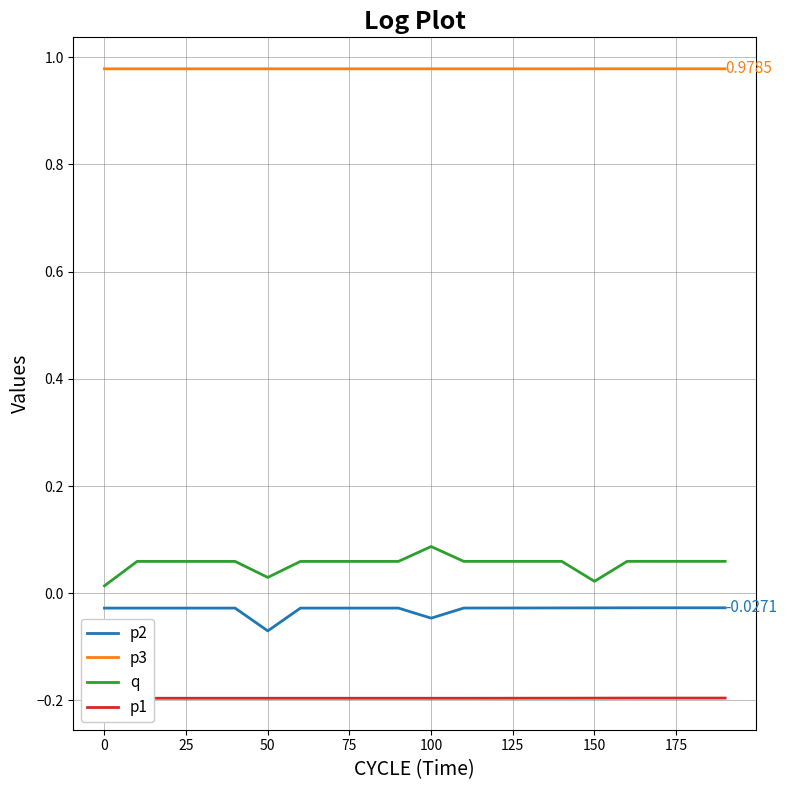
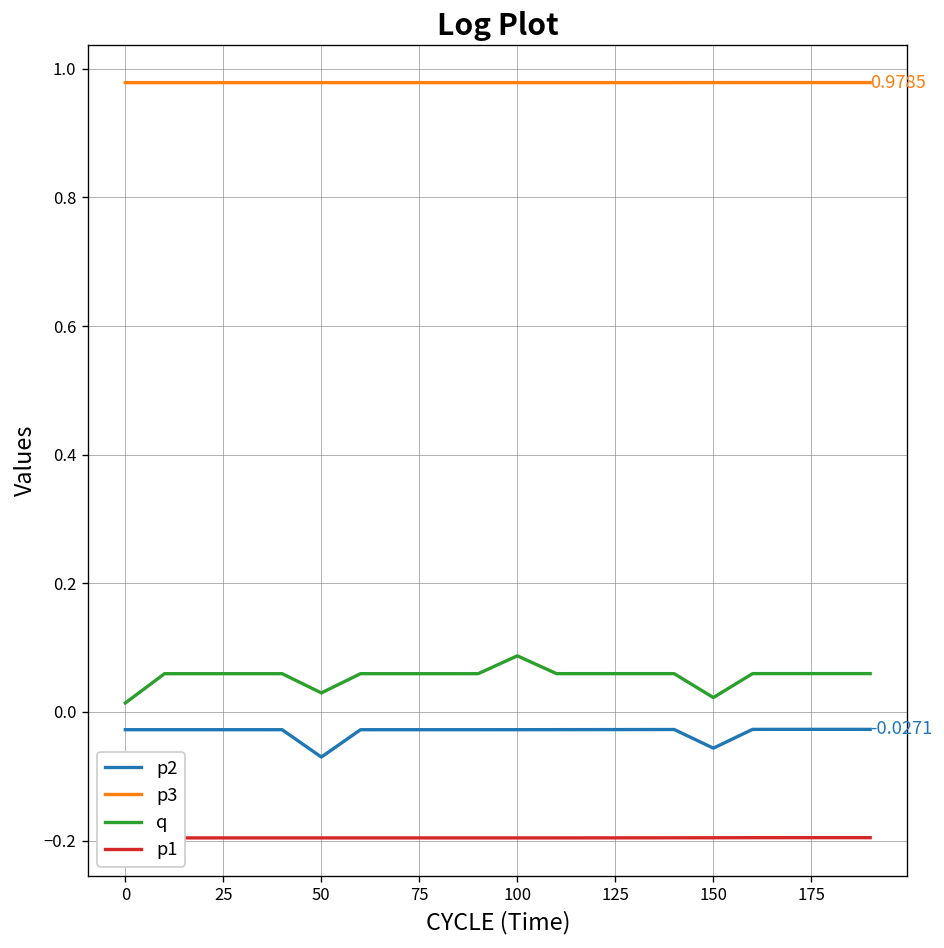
  {
    "p2": {
      "0": -0.03,
      "50": -0.07,
-     "100": -0.05,
-     "150": -0.03
+     "100": -0.03,
+     "150": -0.06
    },
    "p3": {
      "0": 0.98,
      "50": 0.98,
      "100": 0.98,
      "150": 0.98
    },
    "q": {
      "0": 0.01,
      "50": 0.03,
      "100": 0.09,
      "150": 0.02
    },
    "p1": {
      "50": -0.20,
      "100": -0.20,
      "150": -0.20
    }
  }
